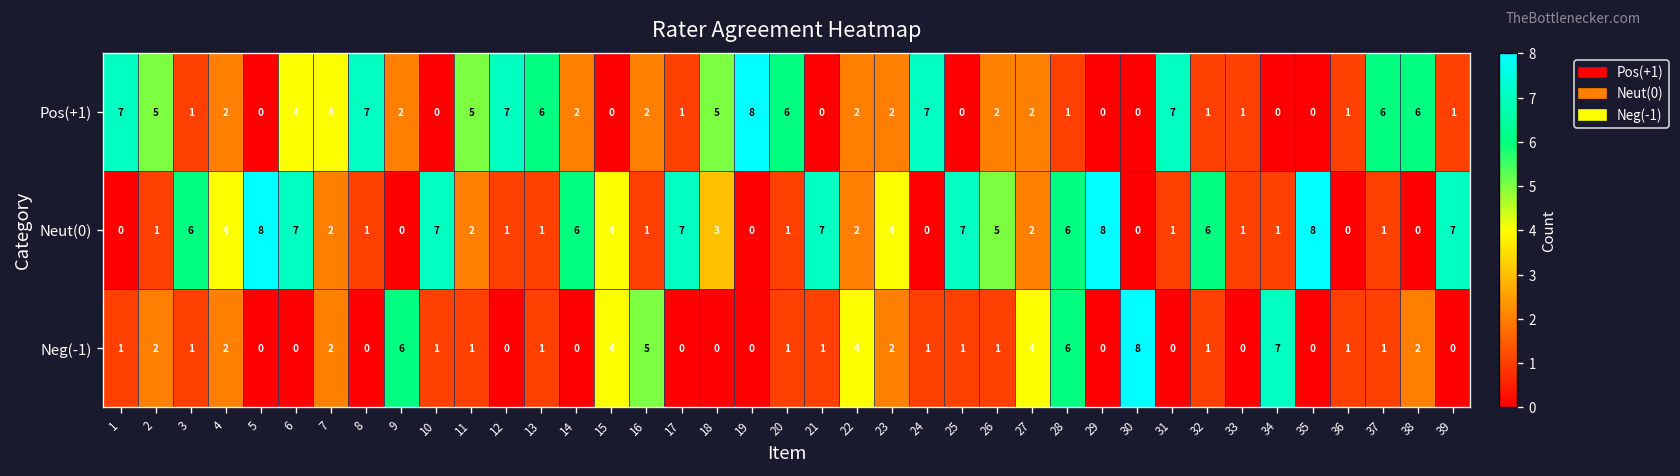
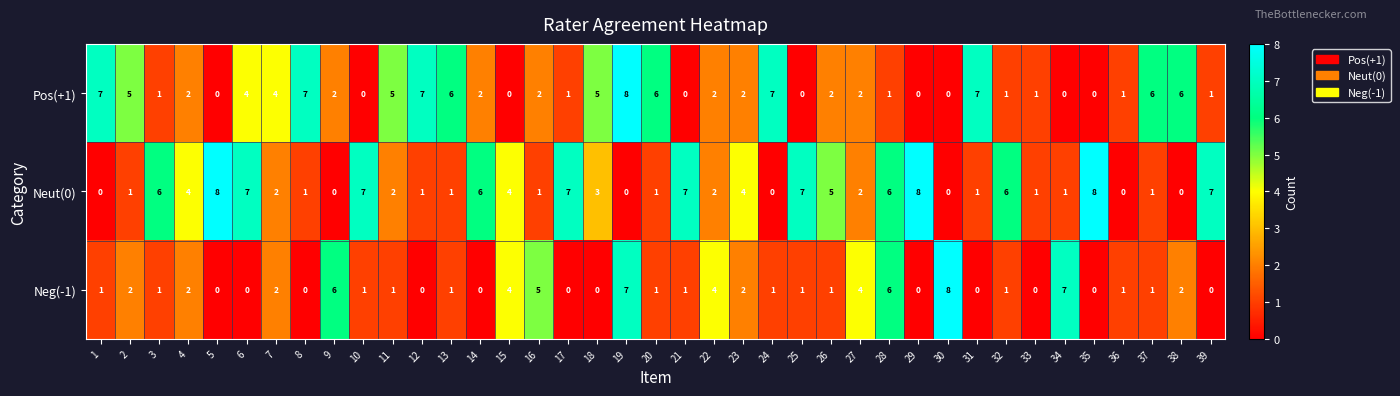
  {
    "Pos(+1)": {
      "1": 7,
      "2": 5,
      "3": 1,
      "4": 2,
      "5": 0,
      "6": 4,
      "7": 4,
      "8": 7,
      "9": 2,
      "10": 0,
      "11": 5,
      "12": 7,
      "13": 6,
      "14": 2,
      "15": 0,
      "16": 2,
      "17": 1,
      "18": 5,
      "19": 8,
      "20": 6,
      "21": 0,
      "22": 2,
      "23": 2,
      "24": 7,
      "25": 0,
      "26": 2,
      "27": 2,
      "28": 1,
      "29": 0,
      "30": 0,
      "31": 7,
      "32": 1,
      "33": 1,
      "34": 0,
      "35": 0,
      "36": 1,
      "37": 6,
      "38": 6,
      "39": 1
    },
    "Neut(0)": {
      "1": 0,
      "2": 1,
      "3": 6,
      "4": 4,
      "5": 8,
      "6": 7,
      "7": 2,
      "8": 1,
      "9": 0,
      "10": 7,
      "11": 2,
      "12": 1,
      "13": 1,
      "14": 6,
      "15": 4,
      "16": 1,
      "17": 7,
      "18": 3,
      "19": 0,
      "20": 1,
      "21": 7,
      "22": 2,
      "23": 4,
      "24": 0,
      "25": 7,
      "26": 5,
      "27": 2,
      "28": 6,
      "29": 8,
      "30": 0,
      "31": 1,
      "32": 6,
      "33": 1,
      "34": 1,
      "35": 8,
      "36": 0,
      "37": 1,
      "38": 0,
      "39": 7
    },
    "Neg(-1)": {
      "1": 1,
      "2": 2,
      "3": 1,
      "4": 2,
      "5": 0,
      "6": 0,
      "7": 2,
      "8": 0,
      "9": 6,
      "10": 1,
      "11": 1,
      "12": 0,
      "13": 1,
      "14": 0,
      "15": 4,
      "16": 5,
      "17": 0,
      "18": 0,
-     "19": 0,
+     "19": 7,
      "20": 1,
      "21": 1,
      "22": 4,
      "23": 2,
      "24": 1,
      "25": 1,
      "26": 1,
      "27": 4,
      "28": 6,
      "29": 0,
      "30": 8,
      "31": 0,
      "32": 1,
      "33": 0,
      "34": 7,
      "35": 0,
      "36": 1,
      "37": 1,
      "38": 2,
      "39": 0
    }
  }
